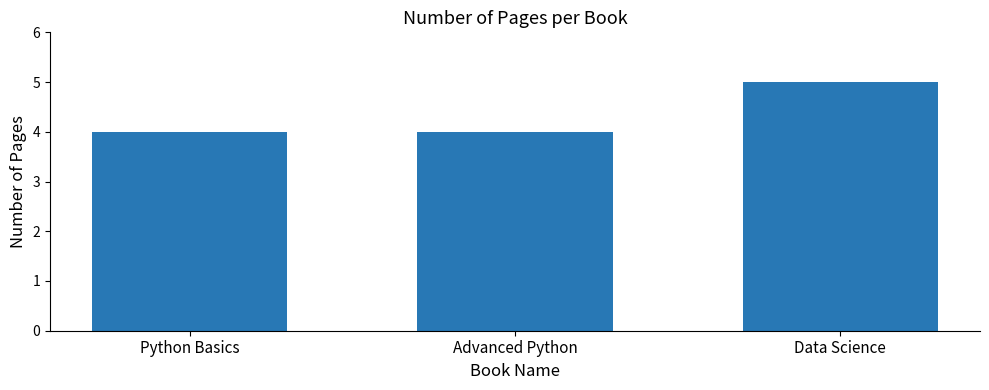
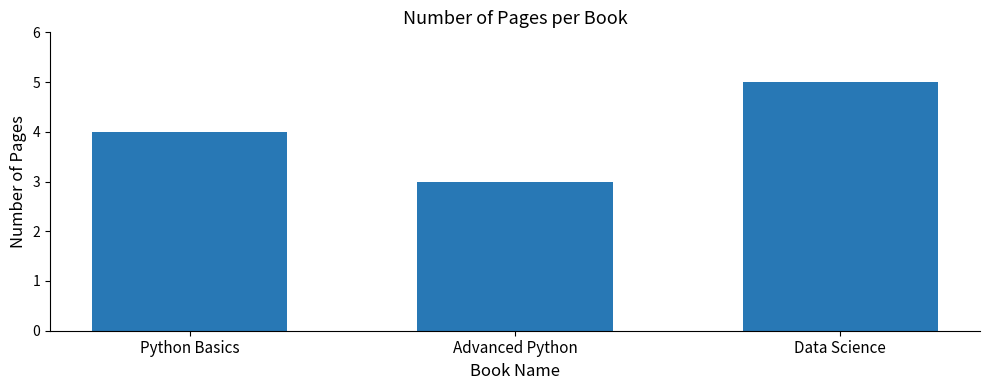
  {
    "Python Basics": 4,
-   "Advanced Python": 4,
+   "Advanced Python": 3,
    "Data Science": 5
  }
